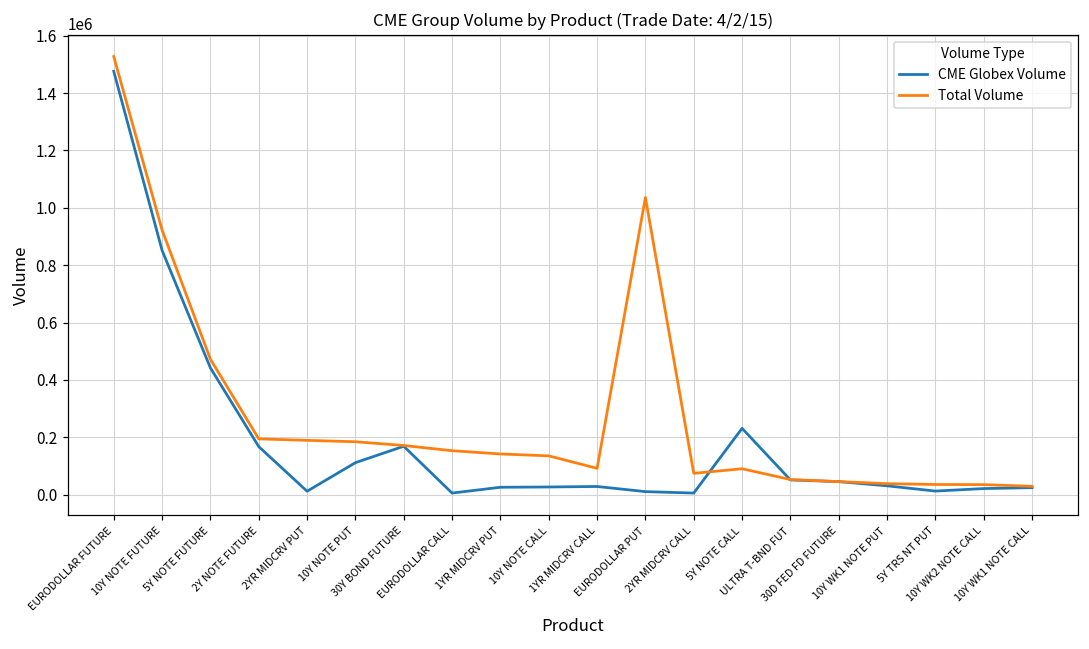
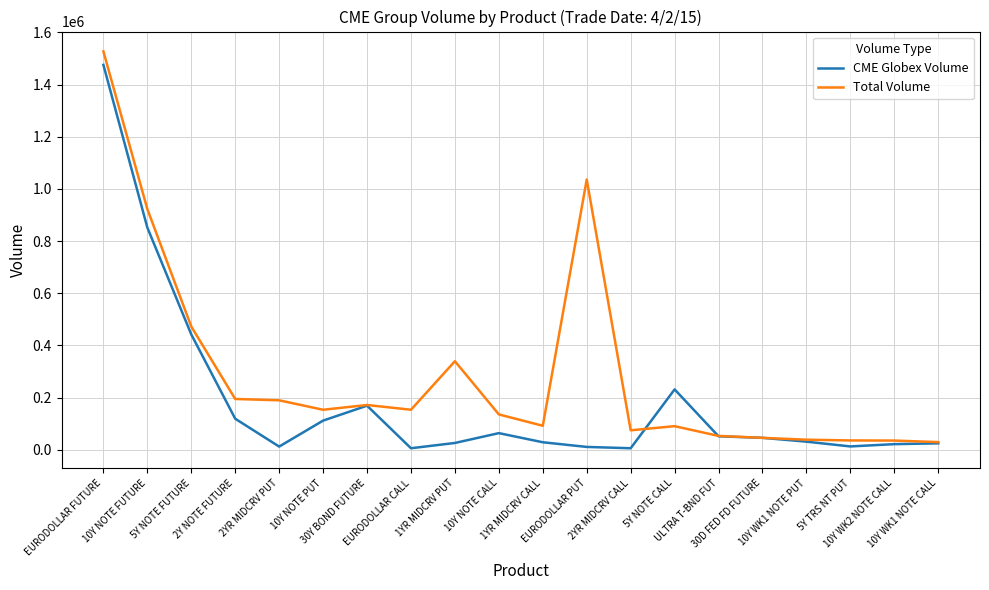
  {
    "CME Globex Volume": {
      "EURODOLLAR FUTURE": 1480000,
      "10Y NOTE FUTURE": 850000,
      "5Y NOTE FUTURE": 440000,
-     "2Y NOTE FUTURE": 170000,
+     "2Y NOTE FUTURE": 120000,
      "2YR MIDCRV PUT": 10000,
      "10Y NOTE PUT": 110000,
      "EURODOLLAR CALL": 10000,
      "1YR MIDCRV PUT": 30000,
-     "10Y NOTE CALL": 30000,
+     "10Y NOTE CALL": 60000,
      "1YR MIDCRV CALL": 30000,
      "EURODOLLAR PUT": 10000,
      "2YR MIDCRV CALL": 10000,
      "5Y NOTE CALL": 230000,
      "5Y TRS NT PUT": 10000,
      "10Y WK2 NOTE CALL": 20000
    },
    "Total Volume": {
      "EURODOLLAR FUTURE": 1530000,
      "10Y NOTE FUTURE": 920000,
      "5Y NOTE FUTURE": 470000,
      "2Y NOTE FUTURE": 190000,
      "2YR MIDCRV PUT": 190000,
-     "10Y NOTE PUT": 180000,
+     "10Y NOTE PUT": 150000,
      "EURODOLLAR CALL": 150000,
-     "1YR MIDCRV PUT": 140000,
+     "1YR MIDCRV PUT": 340000,
      "10Y NOTE CALL": 140000,
      "1YR MIDCRV CALL": 90000,
      "EURODOLLAR PUT": 1040000,
      "2YR MIDCRV CALL": 70000,
      "5Y NOTE CALL": 90000,
      "5Y TRS NT PUT": 40000,
      "10Y WK2 NOTE CALL": 40000
    }
  }
